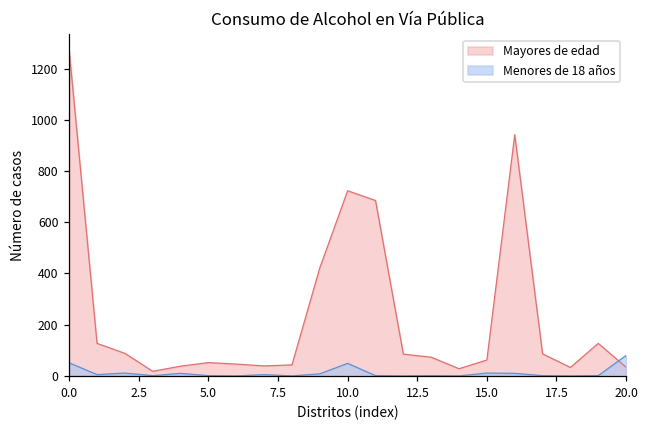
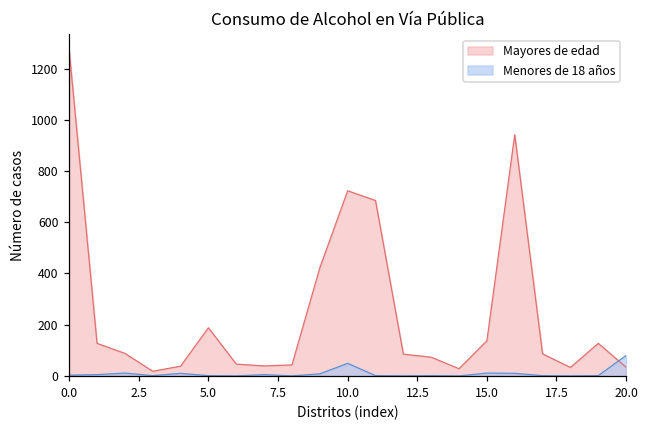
  {
    "Mayores de edad": {
      "0.0": 1270,
-     "5.0": 50,
+     "5.0": 190,
      "10.0": 720,
-     "15.0": 60,
+     "15.0": 140,
      "20.0": 30
    },
    "Menores de 18 años": {
-     "0.0": 50,
+     "0.0": 0,
      "5.0": 0,
      "10.0": 50,
      "15.0": 10,
      "20.0": 80
    }
  }
